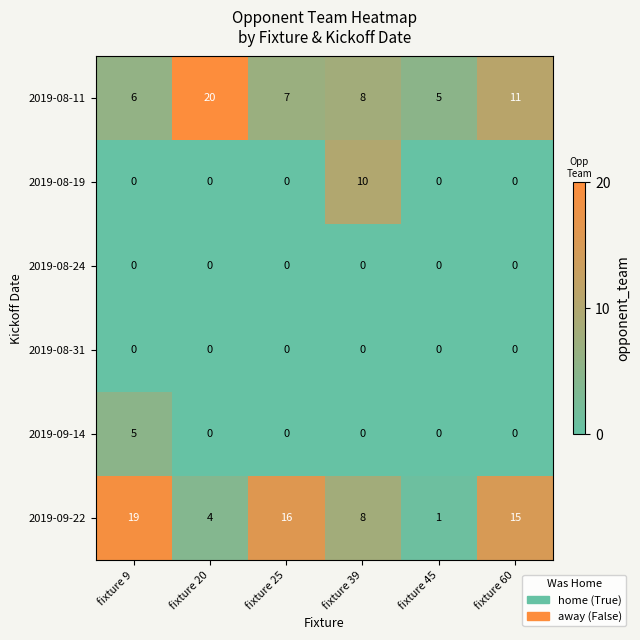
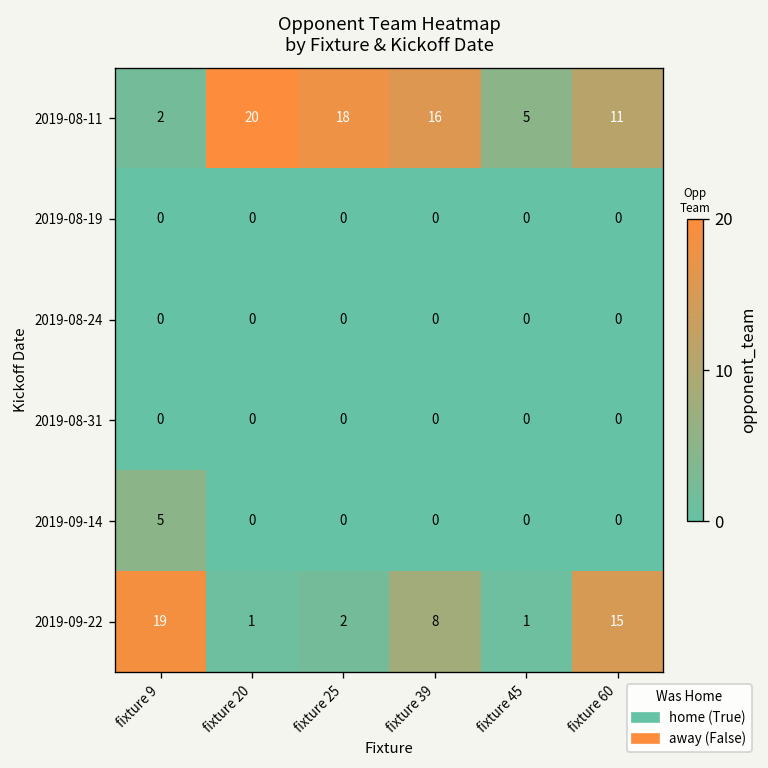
  {
    "2019-08-11": {
-     "fixture 9": 6,
+     "fixture 9": 2,
      "fixture 20": 20,
-     "fixture 25": 7,
-     "fixture 39": 8,
+     "fixture 25": 18,
+     "fixture 39": 16,
      "fixture 45": 5,
      "fixture 60": 11
    },
    "2019-08-19": {
      "fixture 9": 0,
      "fixture 20": 0,
      "fixture 25": 0,
-     "fixture 39": 10,
+     "fixture 39": 0,
      "fixture 45": 0,
      "fixture 60": 0
    },
    "2019-08-24": {
      "fixture 9": 0,
      "fixture 20": 0,
      "fixture 25": 0,
      "fixture 39": 0,
      "fixture 45": 0,
      "fixture 60": 0
    },
    "2019-08-31": {
      "fixture 9": 0,
      "fixture 20": 0,
      "fixture 25": 0,
      "fixture 39": 0,
      "fixture 45": 0,
      "fixture 60": 0
    },
    "2019-09-14": {
      "fixture 9": 5,
      "fixture 20": 0,
      "fixture 25": 0,
      "fixture 39": 0,
      "fixture 45": 0,
      "fixture 60": 0
    },
    "2019-09-22": {
      "fixture 9": 19,
-     "fixture 20": 4,
-     "fixture 25": 16,
+     "fixture 20": 1,
+     "fixture 25": 2,
      "fixture 39": 8,
      "fixture 45": 1,
      "fixture 60": 15
    }
  }
